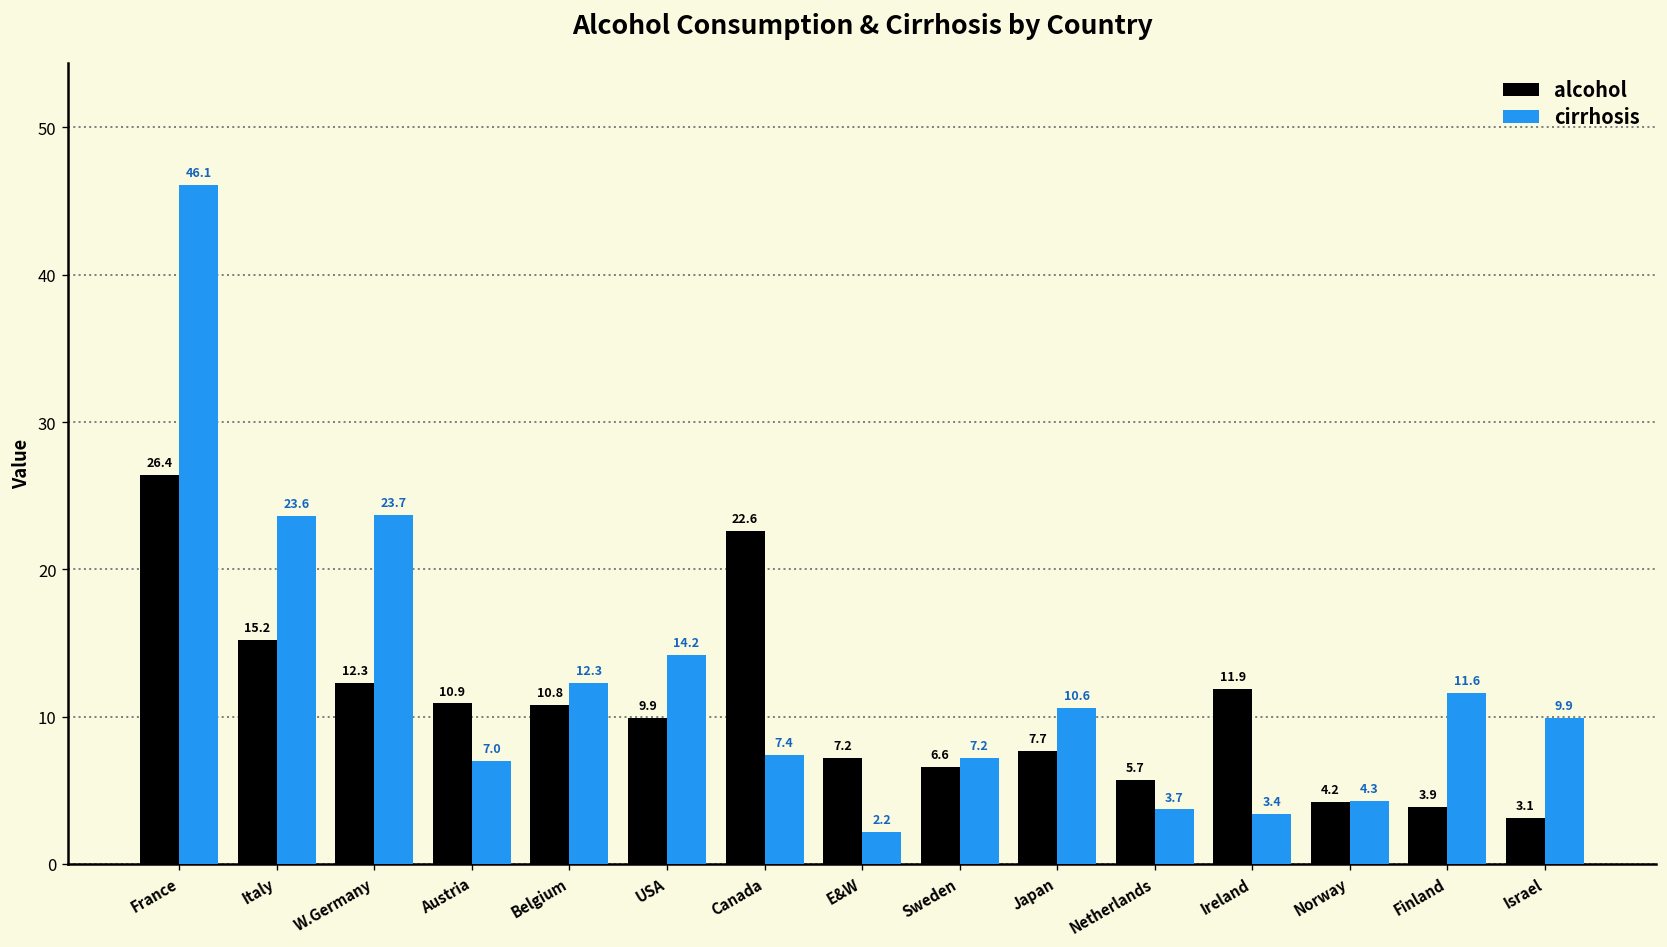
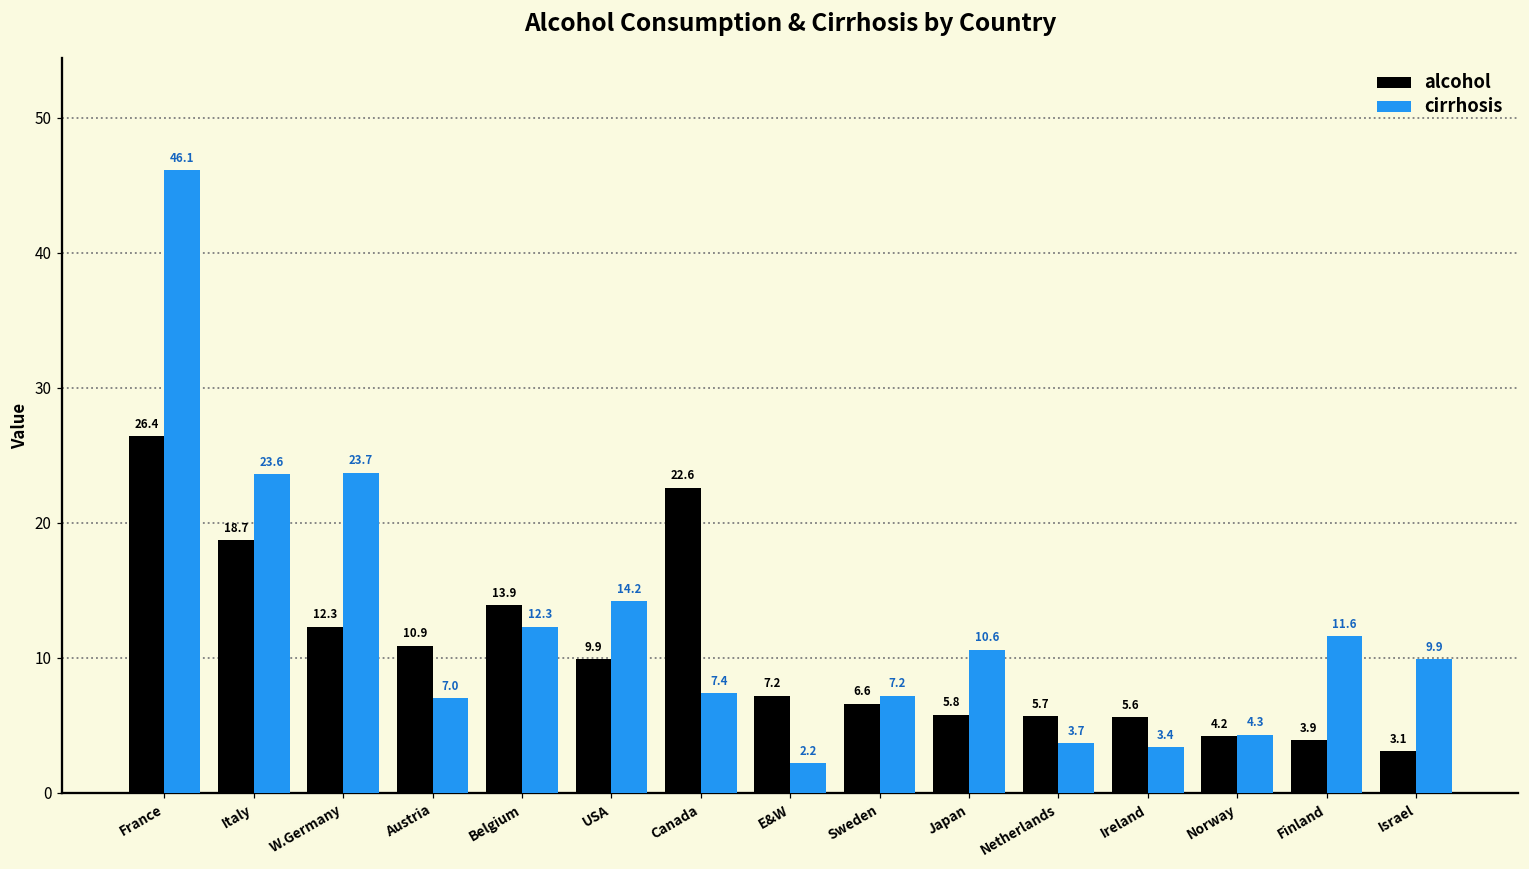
  {
    "alcohol": {
      "France": 26.4,
-     "Italy": 15.2,
+     "Italy": 18.7,
      "W.Germany": 12.3,
      "Austria": 10.9,
-     "Belgium": 10.8,
+     "Belgium": 13.9,
      "USA": 9.9,
      "Canada": 22.6,
      "E&W": 7.2,
      "Sweden": 6.6,
-     "Japan": 7.7,
+     "Japan": 5.8,
      "Netherlands": 5.7,
-     "Ireland": 11.9,
+     "Ireland": 5.6,
      "Norway": 4.2,
      "Finland": 3.9,
      "Israel": 3.1
    },
    "cirrhosis": {
      "France": 46.1,
      "Italy": 23.6,
      "W.Germany": 23.7,
      "Austria": 7.0,
      "Belgium": 12.3,
      "USA": 14.2,
      "Canada": 7.4,
      "E&W": 2.2,
      "Sweden": 7.2,
      "Japan": 10.6,
      "Netherlands": 3.7,
      "Ireland": 3.4,
      "Norway": 4.3,
      "Finland": 11.6,
      "Israel": 9.9
    }
  }
